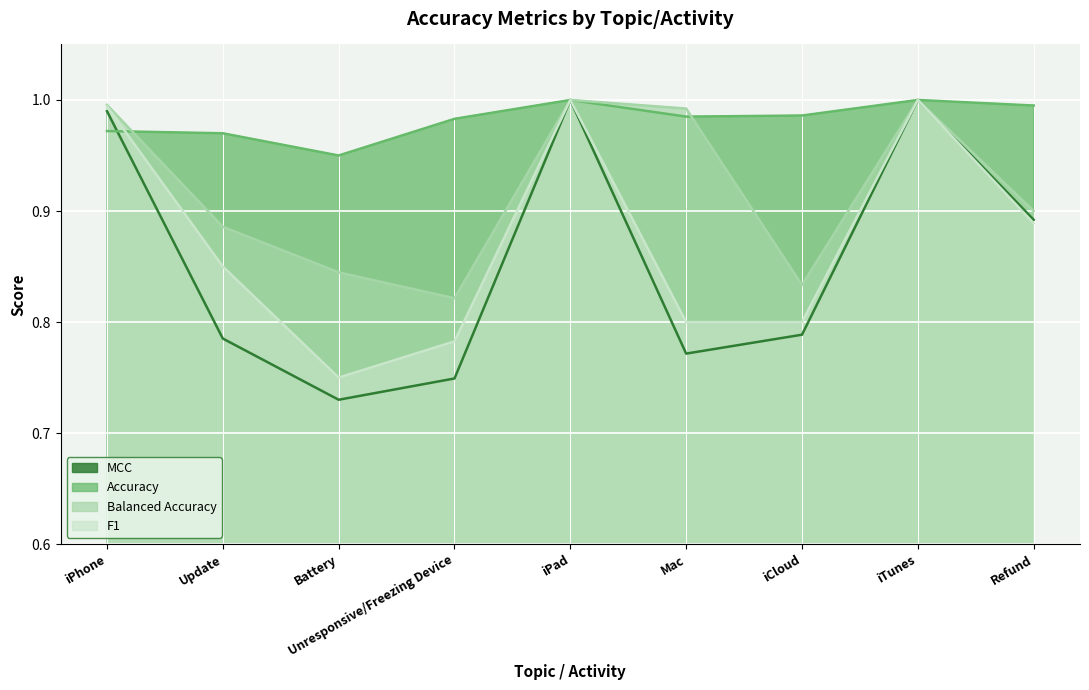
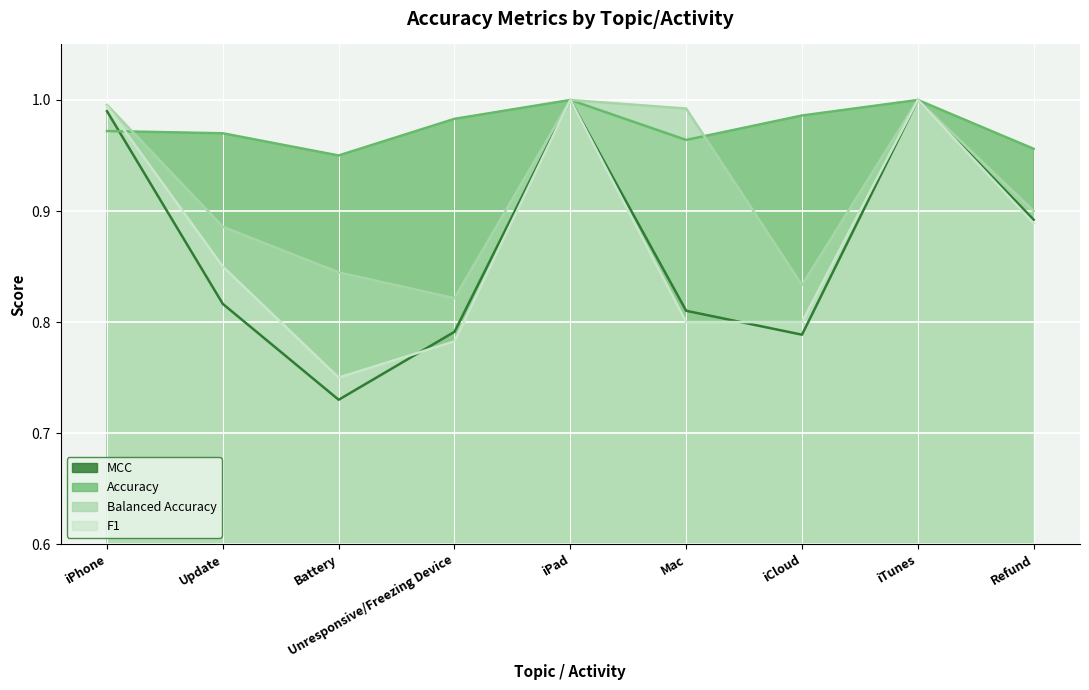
  {
    "MCC": {
      "iPhone": 0.990,
-     "Update": 0.785,
+     "Update": 0.816,
      "Battery": 0.730,
-     "Unresponsive/Freezing Device": 0.749,
-     "Mac": 0.772,
+     "Unresponsive/Freezing Device": 0.791,
+     "Mac": 0.810,
      "iCloud": 0.789,
      "Refund": 0.892
    },
    "Accuracy": {
      "iPhone": 0.972,
      "Update": 0.970,
      "Battery": 0.950,
      "Unresponsive/Freezing Device": 0.983,
-     "Mac": 0.985,
+     "Mac": 0.964,
      "iCloud": 0.986,
-     "Refund": 0.995
+     "Refund": 0.956
    }
  }
